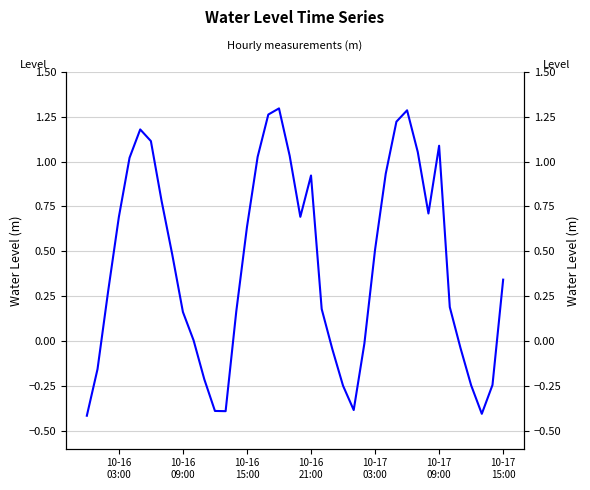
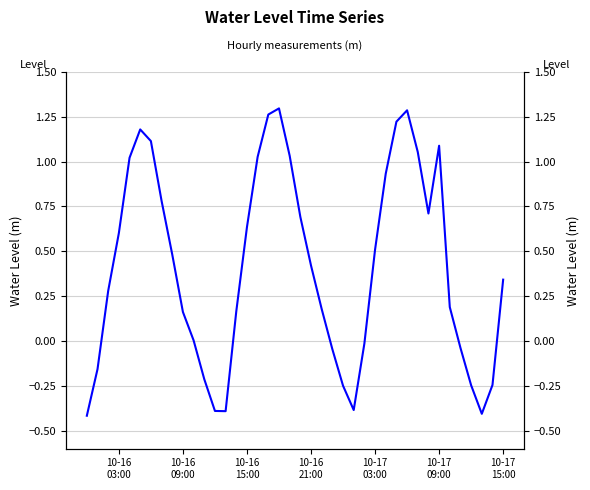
  {
-   "10-16 03:00": 0.69,
+   "10-16 03:00": 0.60,
    "10-16 09:00": 0.16,
    "10-16 15:00": 0.64,
-   "10-16 21:00": 0.92,
+   "10-16 21:00": 0.42,
    "10-17 03:00": 0.51,
    "10-17 09:00": 1.09,
    "10-17 15:00": 0.34
  }
